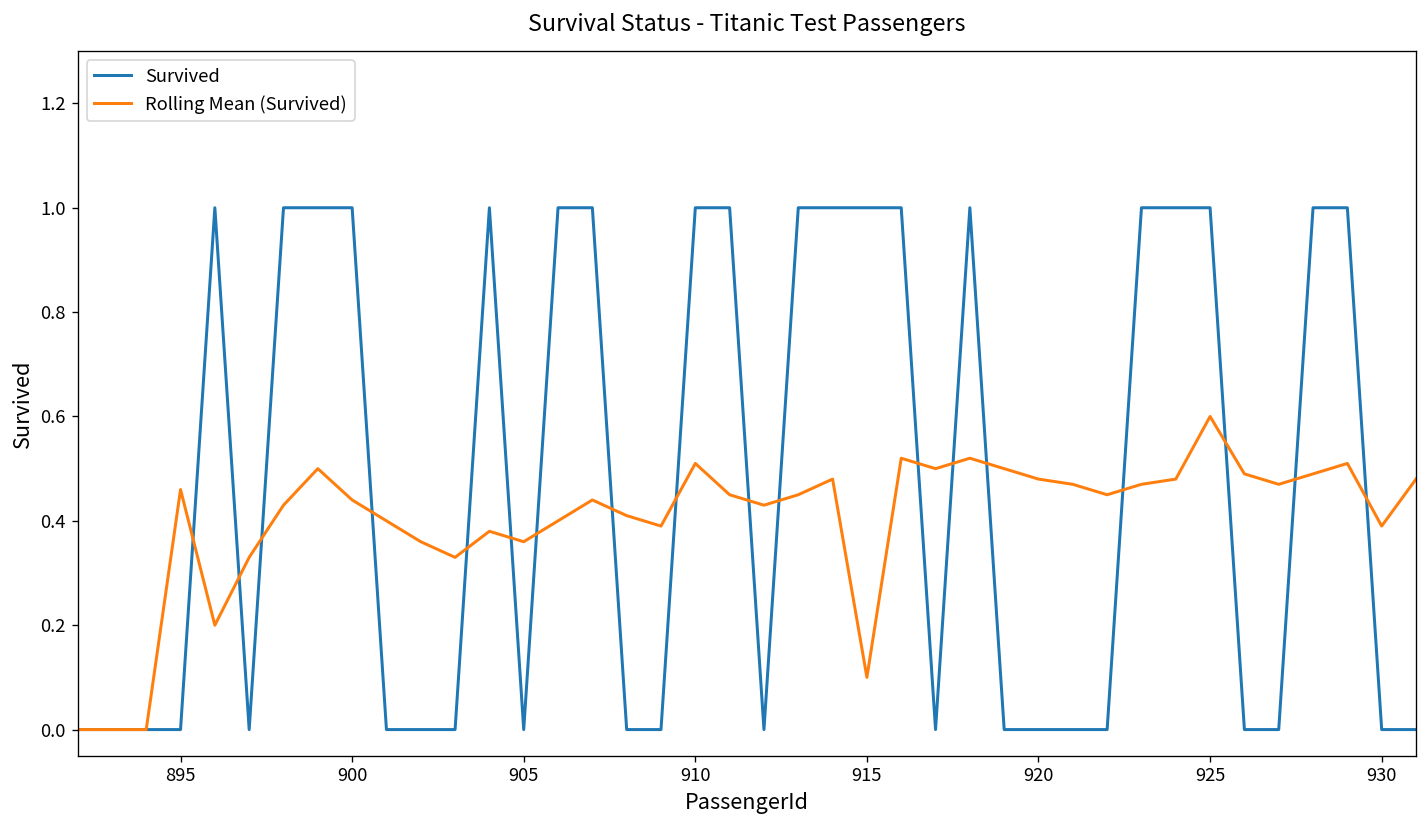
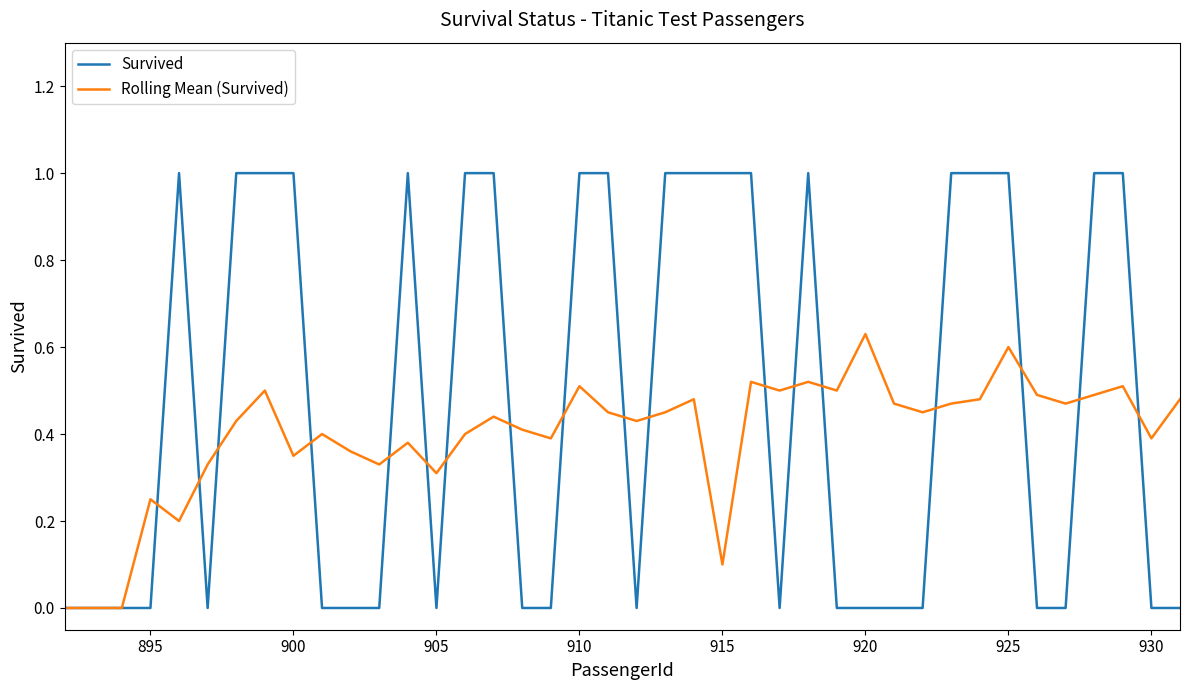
  {
    "Survived": {
      "895": 0.00,
      "900": 1.00,
      "905": 0.00,
      "910": 1.00,
      "915": 1.00,
      "920": 0.00,
      "925": 1.00,
      "930": 0.00
    },
    "Rolling Mean (Survived)": {
-     "895": 0.46,
-     "900": 0.44,
-     "905": 0.36,
+     "895": 0.25,
+     "900": 0.35,
+     "905": 0.31,
      "910": 0.51,
      "915": 0.10,
-     "920": 0.48,
+     "920": 0.63,
      "925": 0.60,
      "930": 0.39
    }
  }
